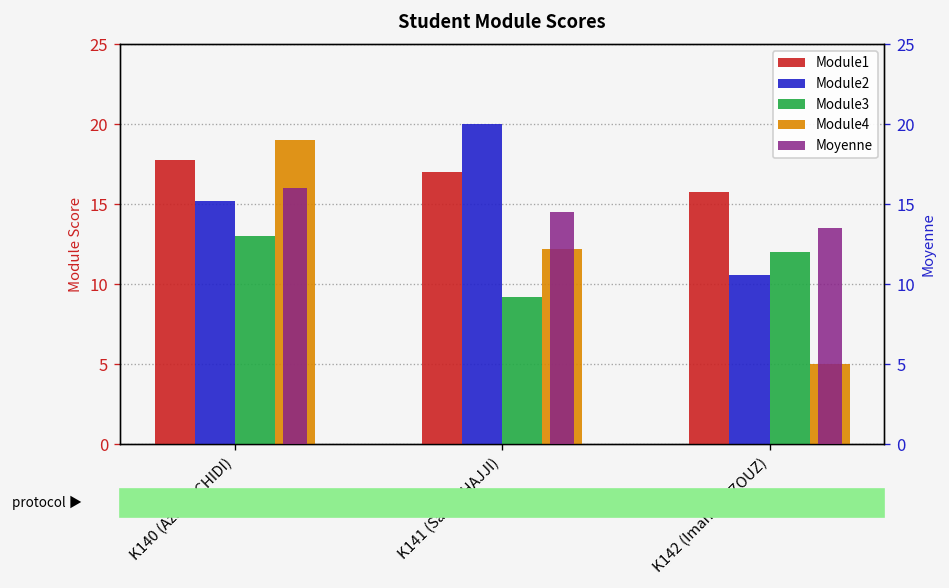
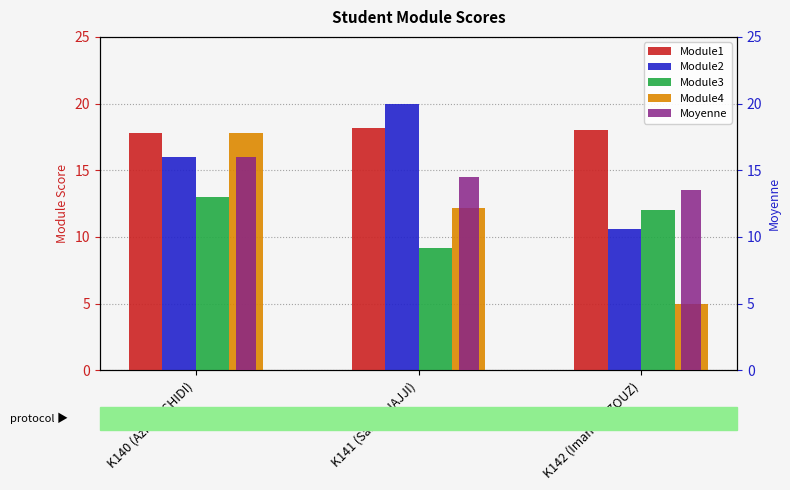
  {
    "Module1": {
      "K140 (Aziz RACHIDI)": 17.8,
-     "K141 (Sanae HAJJI)": 17.0,
-     "K142 (Imane AZZOUZ)": 15.8
+     "K141 (Sanae HAJJI)": 18.2,
+     "K142 (Imane AZZOUZ)": 18.0
    },
    "Module2": {
-     "K140 (Aziz RACHIDI)": 15.2,
+     "K140 (Aziz RACHIDI)": 16.0,
      "K141 (Sanae HAJJI)": 20.0,
      "K142 (Imane AZZOUZ)": 10.6
    },
    "Module3": {
      "K140 (Aziz RACHIDI)": 13.0,
      "K141 (Sanae HAJJI)": 9.2,
      "K142 (Imane AZZOUZ)": 12.0
    },
    "Module4": {
-     "K140 (Aziz RACHIDI)": 19.0,
+     "K140 (Aziz RACHIDI)": 17.8,
      "K141 (Sanae HAJJI)": 12.2,
      "K142 (Imane AZZOUZ)": 5.0
    },
    "Moyenne": {
      "K140 (Aziz RACHIDI)": 16.0,
      "K141 (Sanae HAJJI)": 14.5,
      "K142 (Imane AZZOUZ)": 13.5
    }
  }
